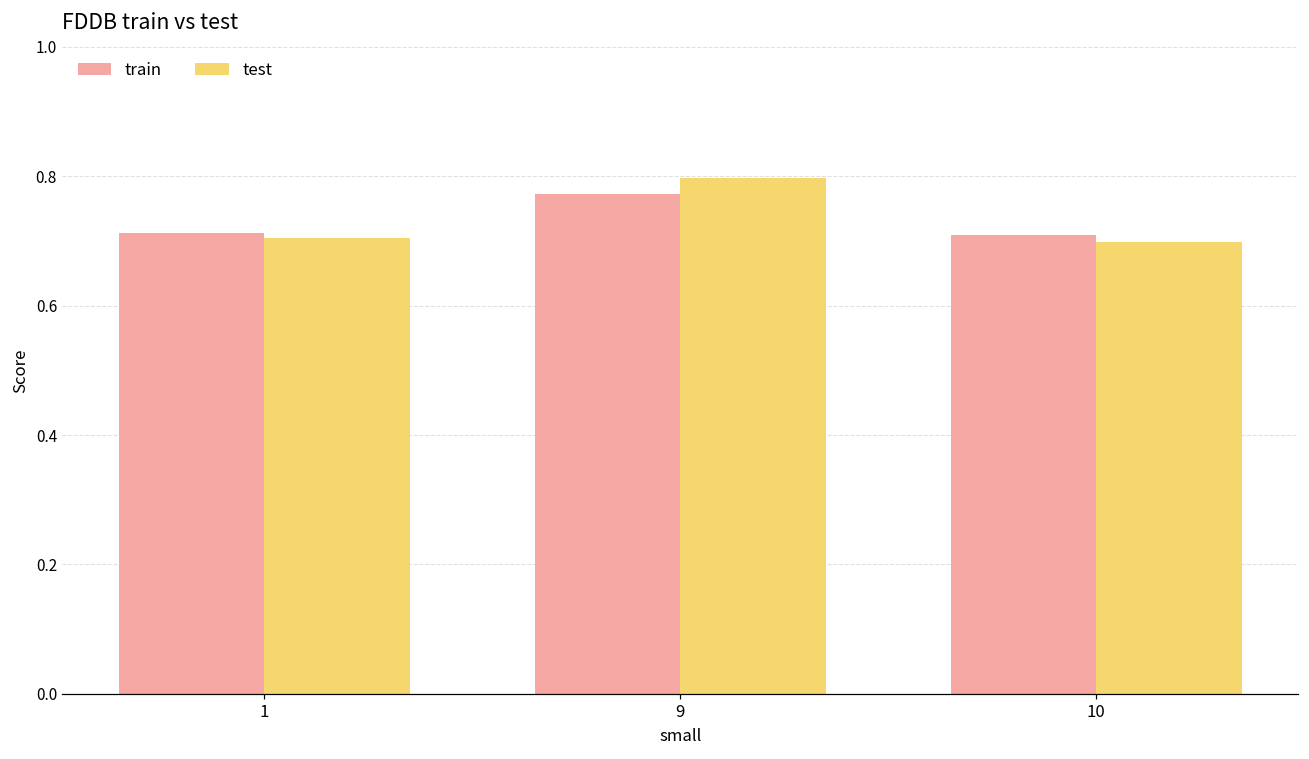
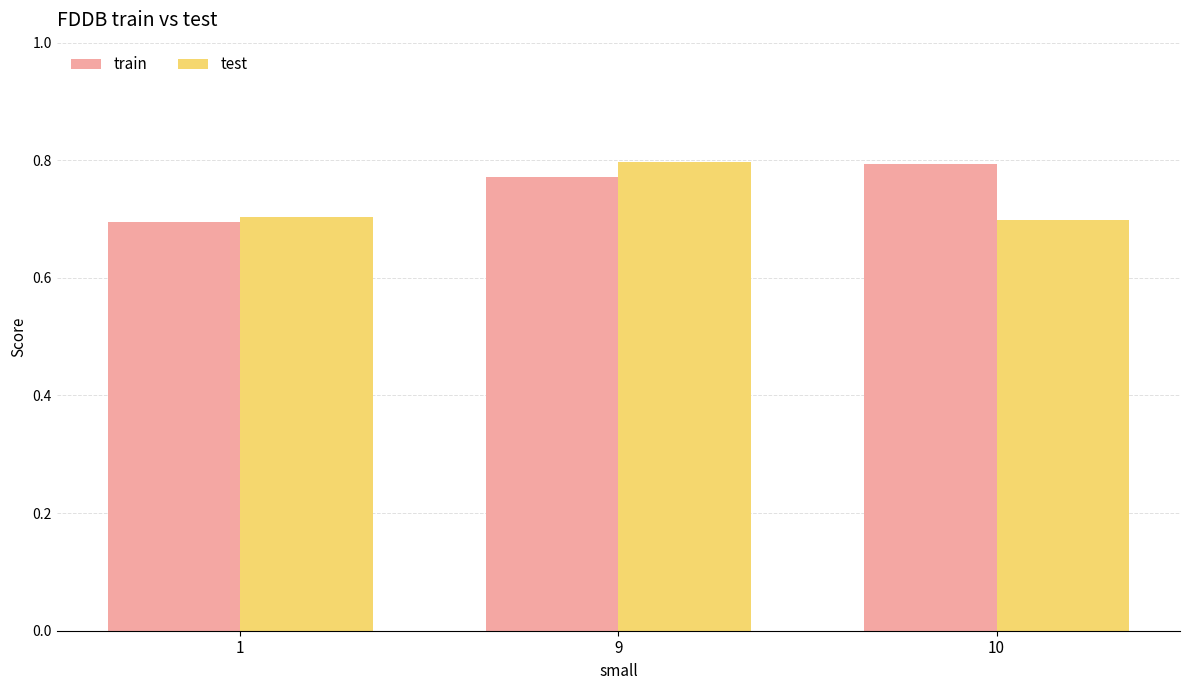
  {
    "train": {
-     "1": 0.71,
+     "1": 0.70,
      "9": 0.77,
-     "10": 0.71
+     "10": 0.79
    },
    "test": {
      "1": 0.70,
      "9": 0.80,
      "10": 0.70
    }
  }
